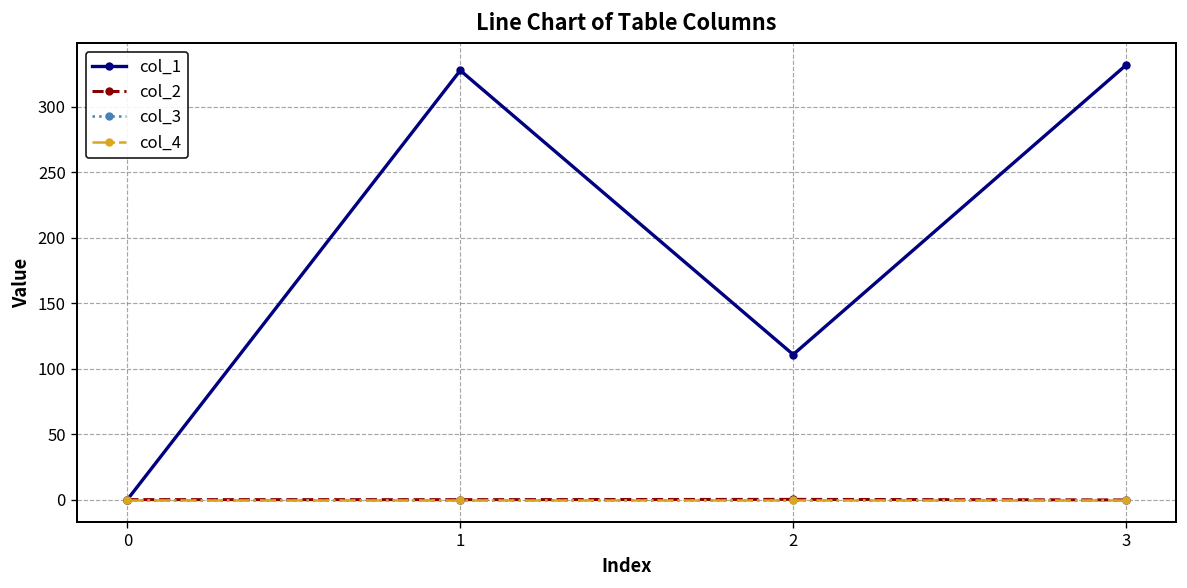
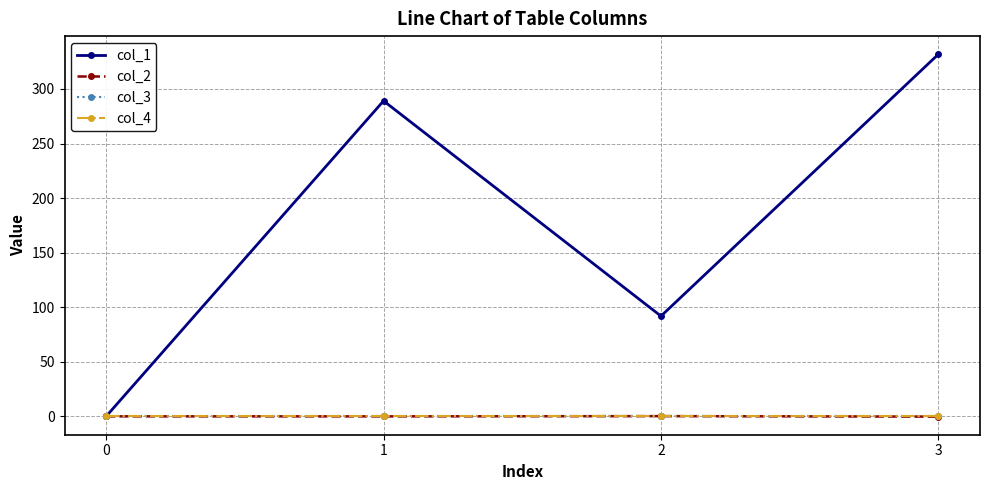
  {
    "col_1": {
-     "1": 328,
-     "2": 111,
+     "1": 289,
+     "2": 92,
      "3": 332
    }
  }
